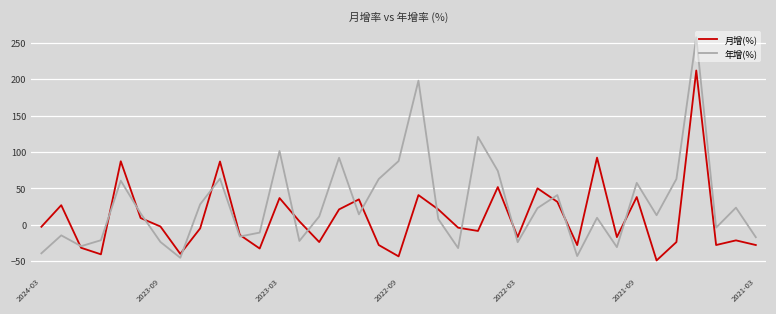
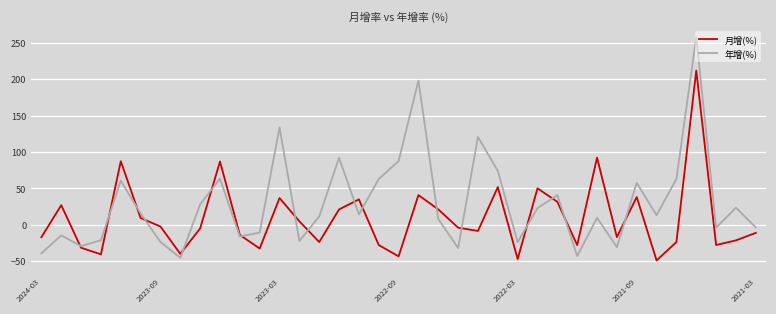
  {
    "月增(%)": {
-     "2024-03": 0,
+     "2024-03": -20,
      "2023-09": 0,
      "2023-03": 40,
      "2022-09": -40,
-     "2022-03": -20,
+     "2022-03": -50,
      "2021-09": 40,
-     "2021-03": -30
+     "2021-03": -10
    },
    "年增(%)": {
      "2024-03": -40,
      "2023-09": -20,
-     "2023-03": 100,
+     "2023-03": 130,
      "2022-09": 90,
      "2022-03": -20,
      "2021-09": 60,
-     "2021-03": -20
+     "2021-03": 0
    }
  }
